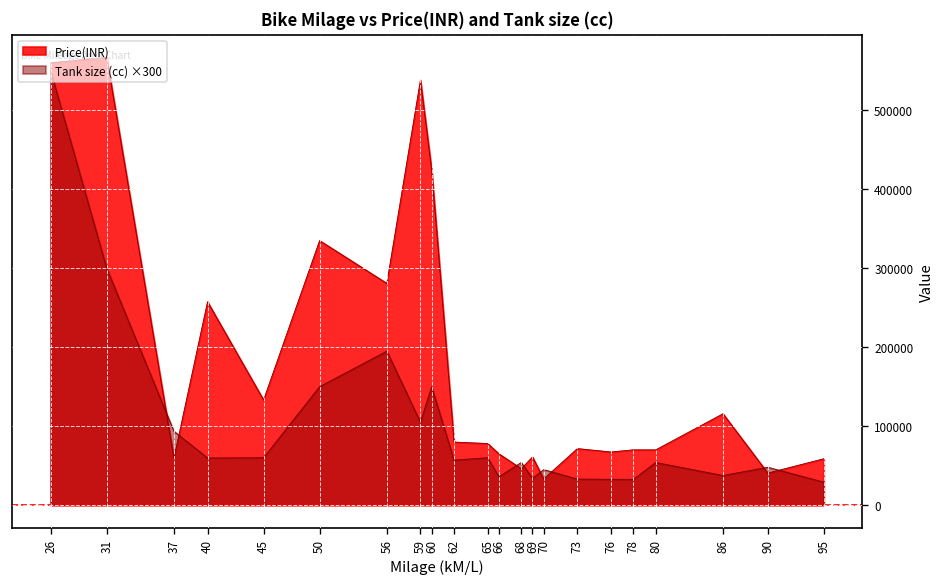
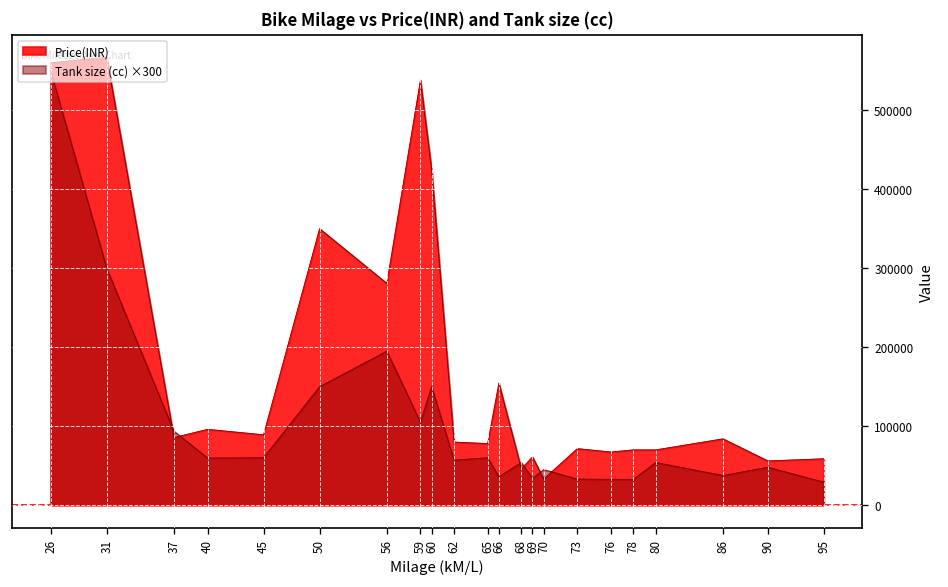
  {
    "Price(INR)": {
-     "37": 60000,
-     "40": 260000,
-     "45": 130000,
-     "50": 330000,
+     "37": 90000,
+     "40": 100000,
+     "45": 90000,
+     "50": 350000,
      "56": 280000,
      "59": 540000,
      "60": 420000,
      "62": 80000,
      "65": 80000,
-     "66": 70000,
+     "66": 150000,
      "68": 50000,
      "69": 60000,
      "70": 30000,
      "73": 70000,
      "76": 70000,
      "78": 70000,
      "80": 70000,
-     "86": 120000,
-     "90": 40000,
+     "86": 80000,
+     "90": 60000,
      "95": 60000
    },
    "Tank size (cc) ×300": {
      "31": 300000,
      "37": 90000,
      "40": 60000,
      "45": 60000,
      "50": 150000,
      "56": 200000,
      "59": 110000,
      "60": 150000,
      "62": 60000,
      "65": 60000,
      "66": 40000,
      "68": 50000,
      "69": 30000,
      "70": 50000,
      "73": 30000,
      "76": 30000,
      "78": 30000,
      "80": 50000,
      "86": 40000,
      "90": 50000,
      "95": 30000
    }
  }
